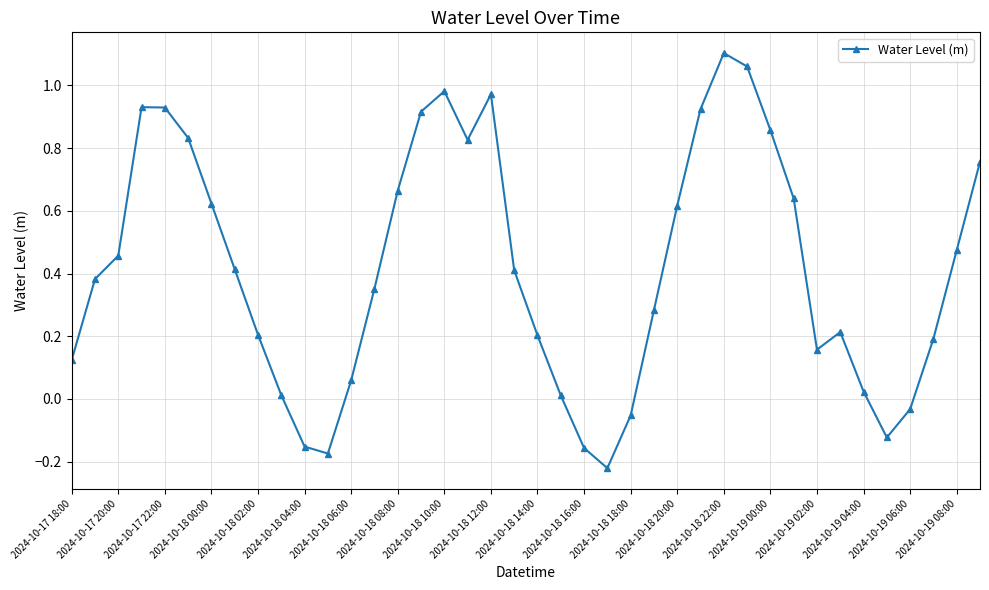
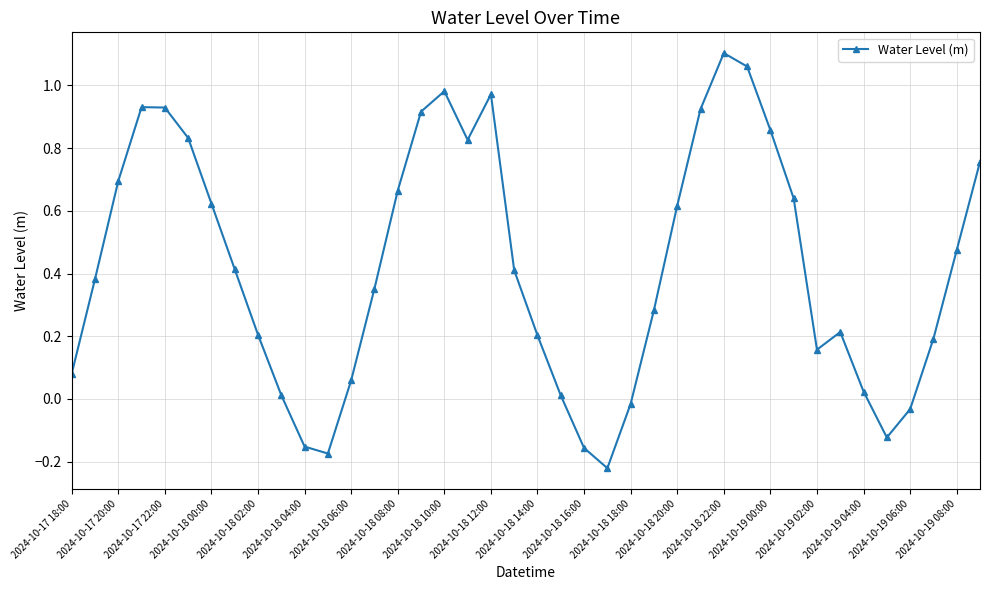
  {
-   "2024-10-17 18:00": 0.12,
-   "2024-10-17 20:00": 0.46,
+   "2024-10-17 18:00": 0.08,
+   "2024-10-17 20:00": 0.70,
    "2024-10-17 22:00": 0.93,
    "2024-10-18 00:00": 0.62,
    "2024-10-18 02:00": 0.20,
    "2024-10-18 04:00": -0.15,
    "2024-10-18 06:00": 0.06,
    "2024-10-18 08:00": 0.66,
    "2024-10-18 10:00": 0.98,
    "2024-10-18 12:00": 0.97,
    "2024-10-18 14:00": 0.20,
    "2024-10-18 16:00": -0.16,
-   "2024-10-18 18:00": -0.05,
+   "2024-10-18 18:00": -0.02,
    "2024-10-18 20:00": 0.62,
    "2024-10-18 22:00": 1.10,
    "2024-10-19 00:00": 0.86,
    "2024-10-19 02:00": 0.16,
    "2024-10-19 04:00": 0.02,
    "2024-10-19 06:00": -0.03,
    "2024-10-19 08:00": 0.47
  }
